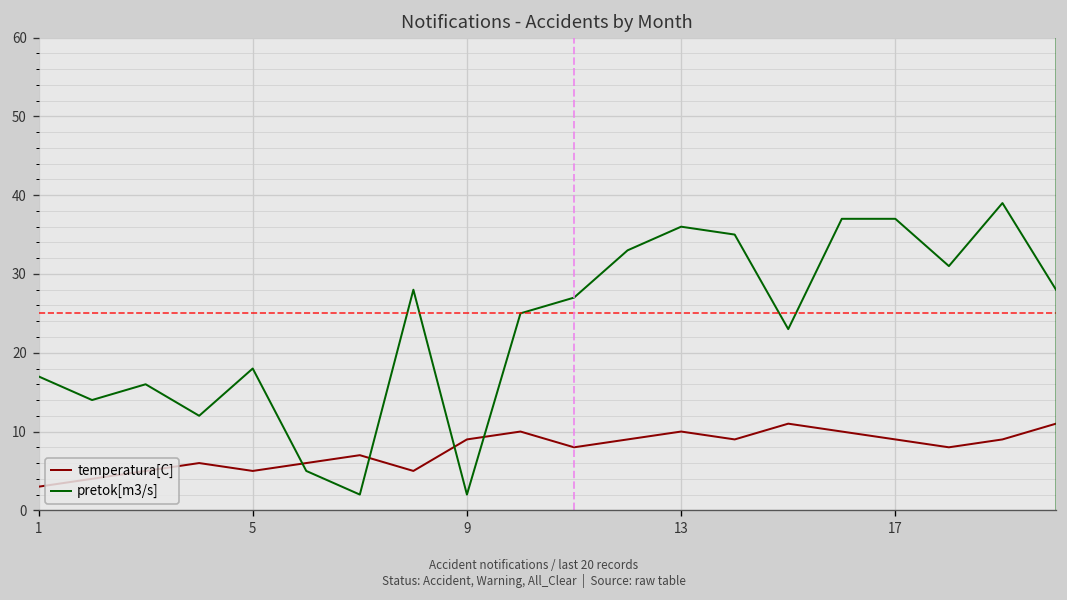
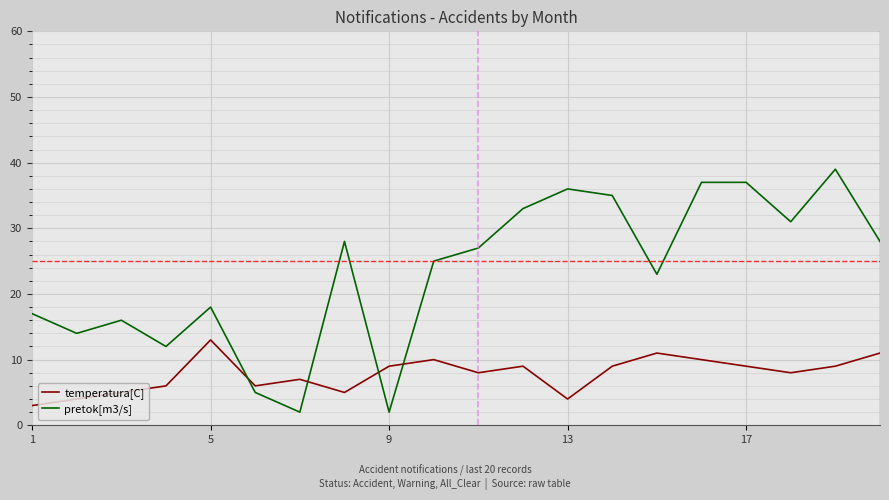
  {
    "temperatura[C]": {
      "1": 3,
-     "5": 5,
+     "5": 13,
      "9": 9,
-     "13": 10,
+     "13": 4,
      "17": 9
    },
    "pretok[m3/s]": {
      "1": 17,
      "5": 18,
      "9": 2,
      "13": 36,
      "17": 37
    }
  }
